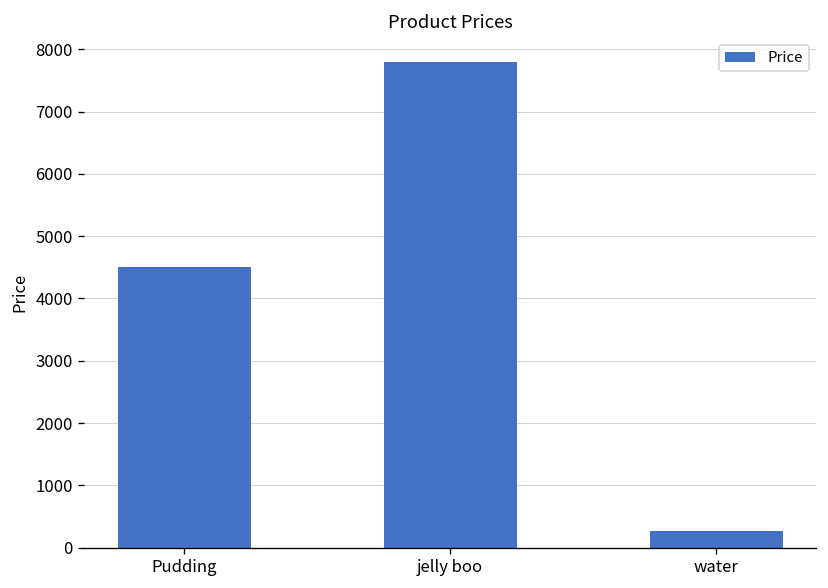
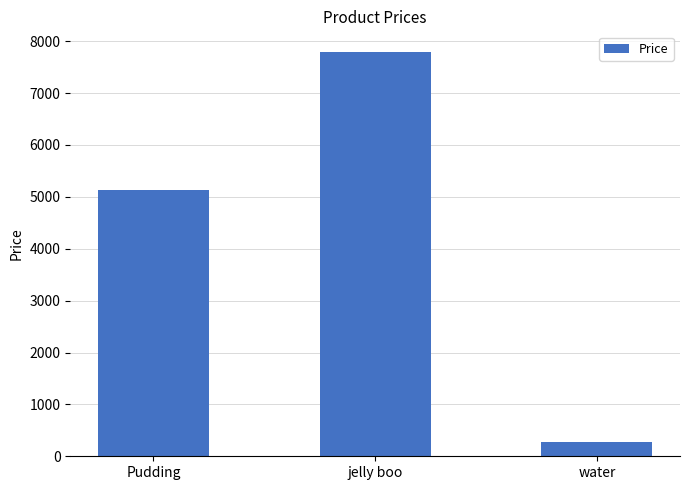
  {
-   "Pudding": 4500,
+   "Pudding": 5100,
    "jelly boo": 7800,
    "water": 300
  }
